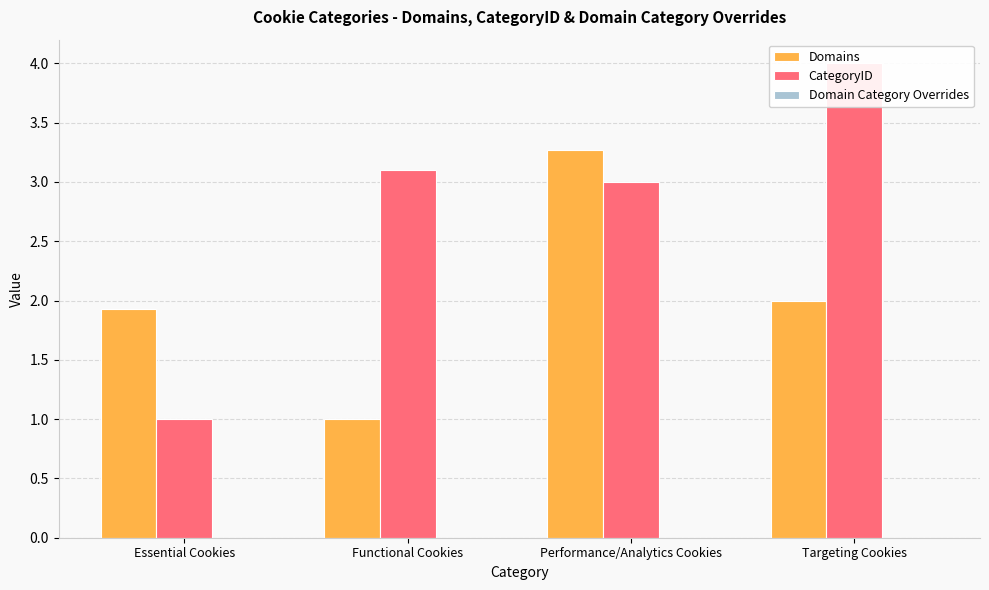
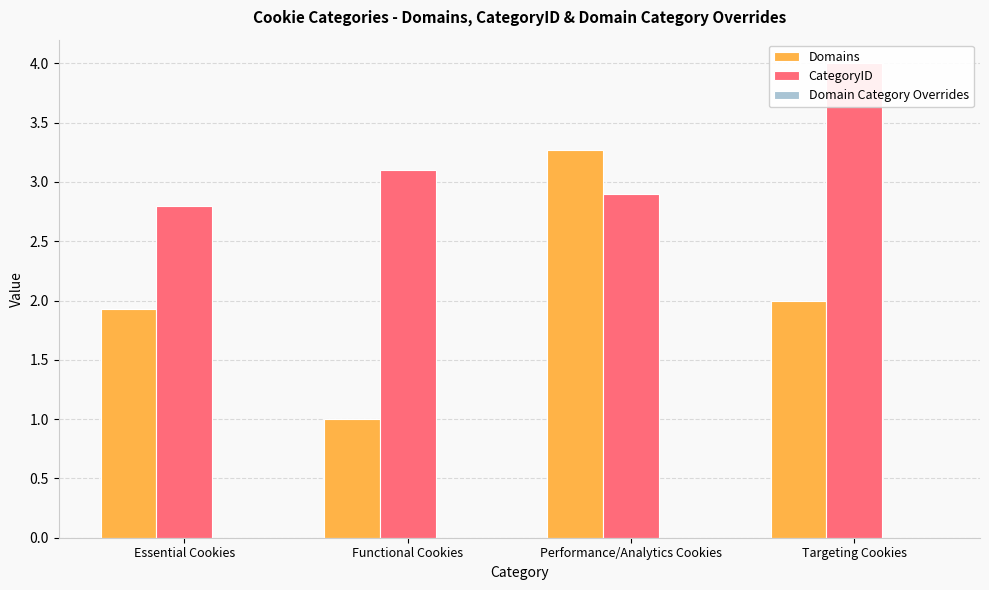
  {
    "Domains": {
      "Essential Cookies": 1.93,
      "Functional Cookies": 1.0,
      "Performance/Analytics Cookies": 3.27,
      "Targeting Cookies": 2.0
    },
    "CategoryID": {
-     "Essential Cookies": 1.0,
+     "Essential Cookies": 2.8,
      "Functional Cookies": 3.1,
-     "Performance/Analytics Cookies": 3.0
+     "Performance/Analytics Cookies": 2.9
    },
    "Domain Category Overrides": {
      "Essential Cookies": 0.0,
      "Functional Cookies": 0.0,
      "Performance/Analytics Cookies": 0.0,
      "Targeting Cookies": 0.0
    }
  }
